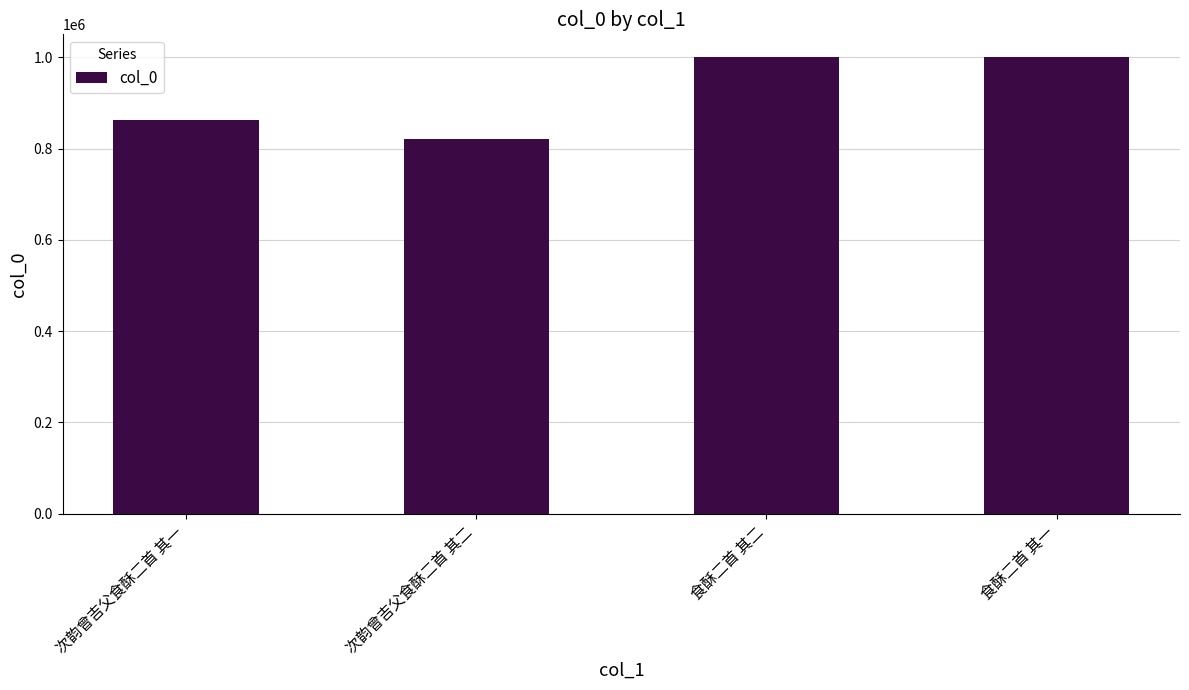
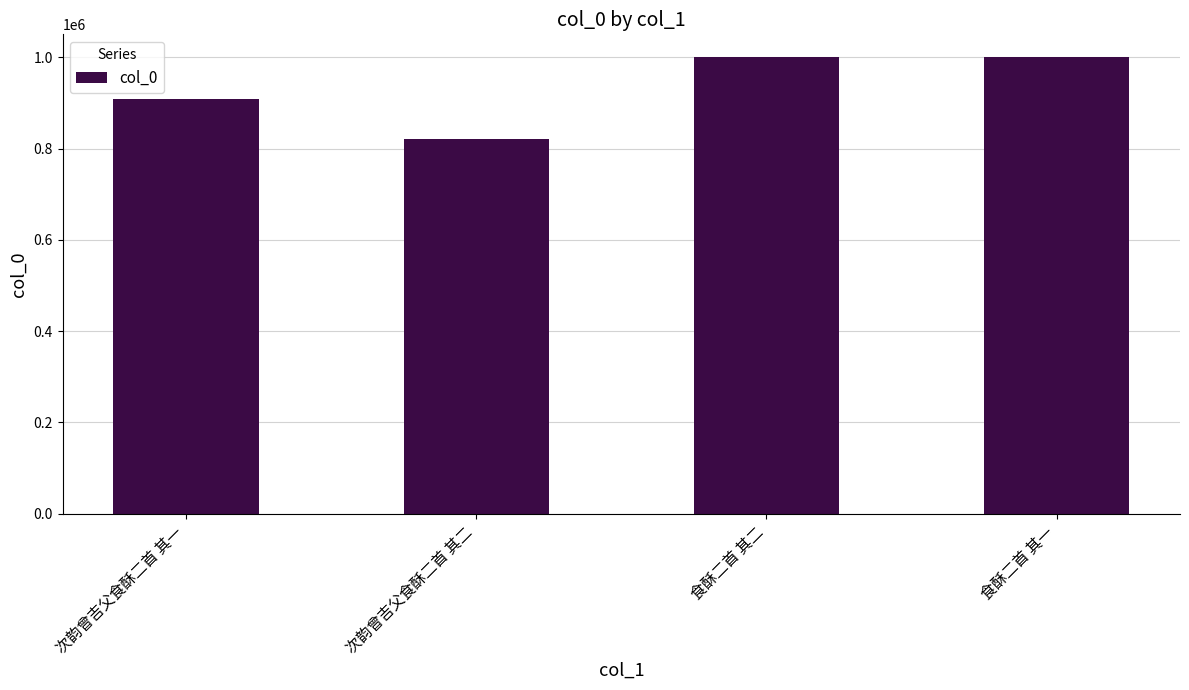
  {
-   "次韵曾吉父食酥二首 其一": 860000,
+   "次韵曾吉父食酥二首 其一": 910000,
    "次韵曾吉父食酥二首 其二": 820000,
    "食酥二首 其二": 1000000,
    "食酥二首 其一": 1000000
  }
